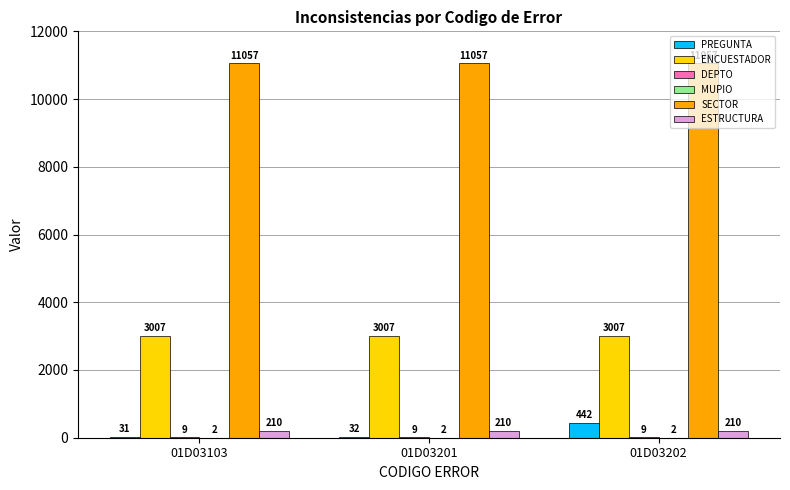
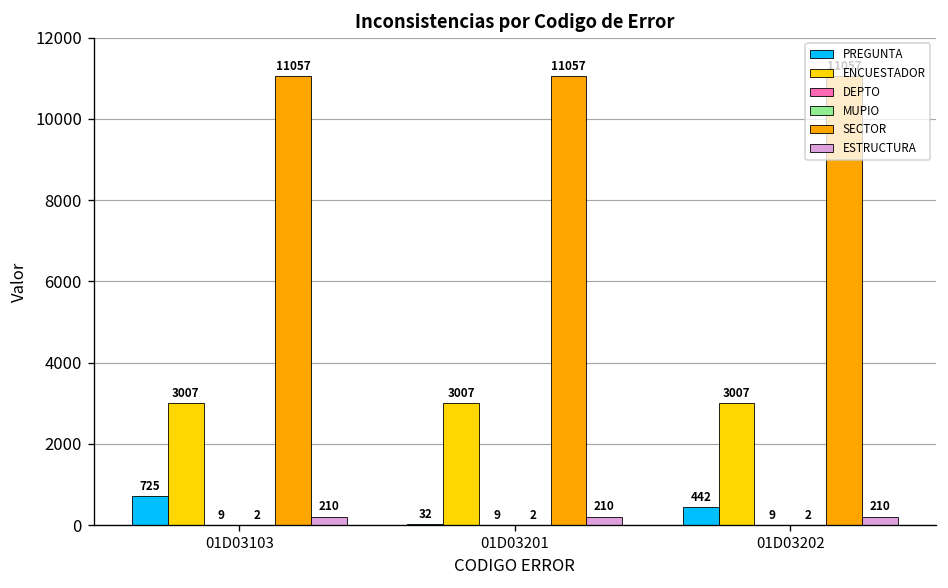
  {
    "PREGUNTA": {
-     "01D03103": 31,
+     "01D03103": 725,
      "01D03201": 32,
      "01D03202": 442
    },
    "DEPTO": {
      "01D03103": 9,
      "01D03201": 9,
      "01D03202": 9
    },
    "MUPIO": {
      "01D03103": 2,
      "01D03201": 2,
      "01D03202": 2
    },
    "ESTRUCTURA": {
      "01D03103": 210,
      "01D03201": 210,
      "01D03202": 210
    }
  }
